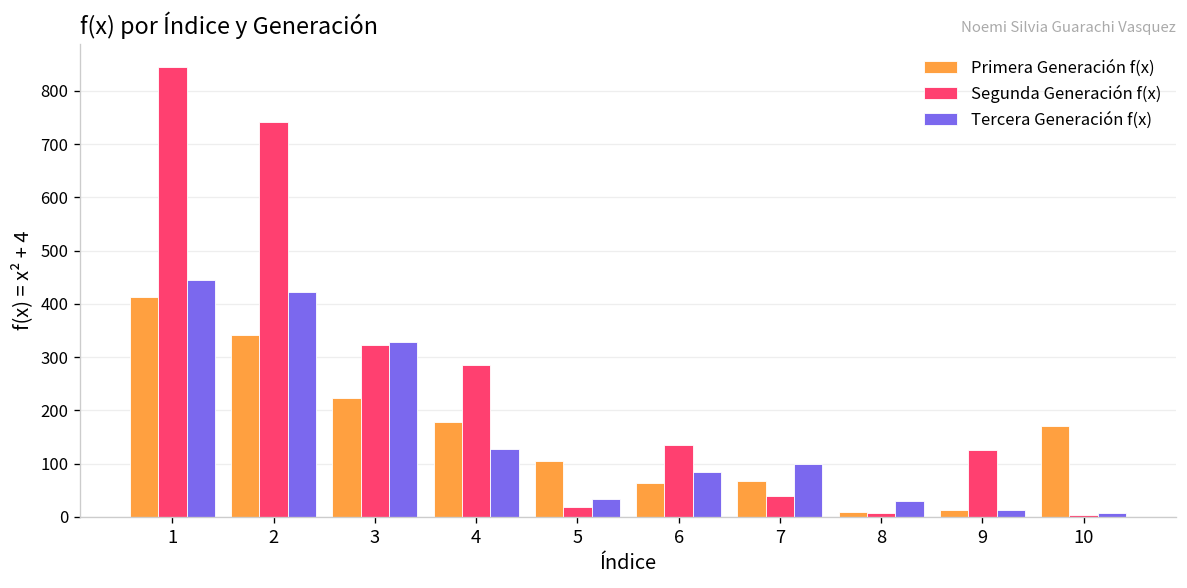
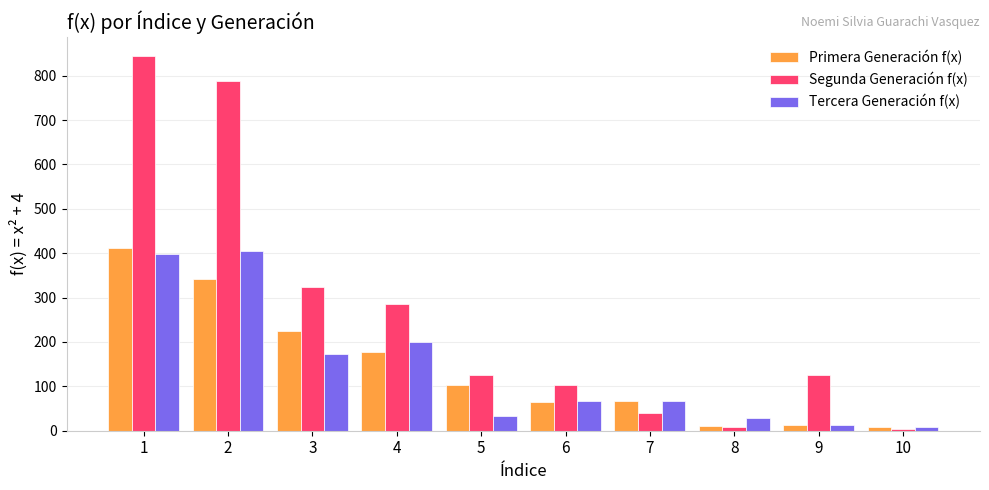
  {
    "Primera Generación f(x)": {
      "1": 410,
      "2": 340,
      "3": 220,
      "4": 180,
      "5": 100,
      "6": 60,
      "7": 70,
      "8": 10,
      "9": 10,
-     "10": 170
+     "10": 10
    },
    "Segunda Generación f(x)": {
      "1": 850,
-     "2": 740,
+     "2": 790,
      "3": 320,
      "4": 290,
-     "5": 20,
-     "6": 140,
+     "5": 130,
+     "6": 100,
      "7": 40,
      "8": 10,
      "9": 130
    },
    "Tercera Generación f(x)": {
-     "1": 450,
-     "2": 420,
-     "3": 330,
-     "4": 130,
+     "1": 400,
+     "2": 400,
+     "3": 170,
+     "4": 200,
      "5": 30,
-     "6": 90,
-     "7": 100,
+     "6": 70,
+     "7": 70,
      "8": 30,
      "9": 10,
      "10": 10
    }
  }
